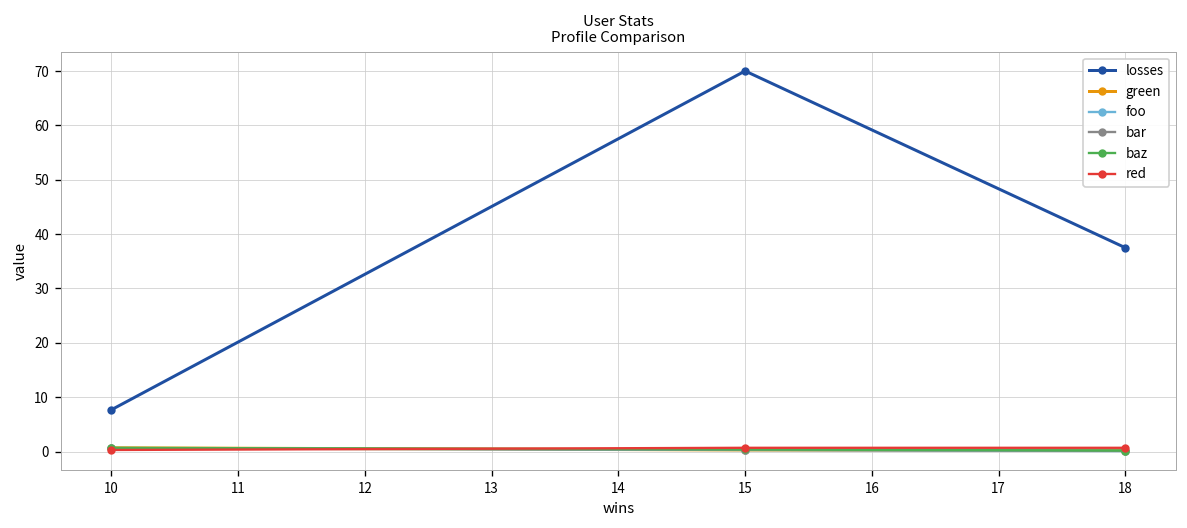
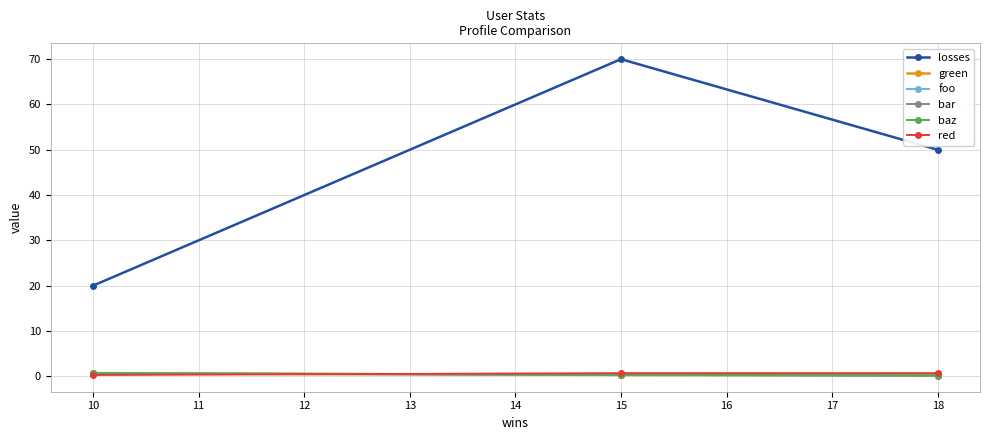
  {
    "losses": {
-     "10": 8,
+     "10": 20,
      "15": 70,
-     "18": 38
+     "18": 50
    }
  }
